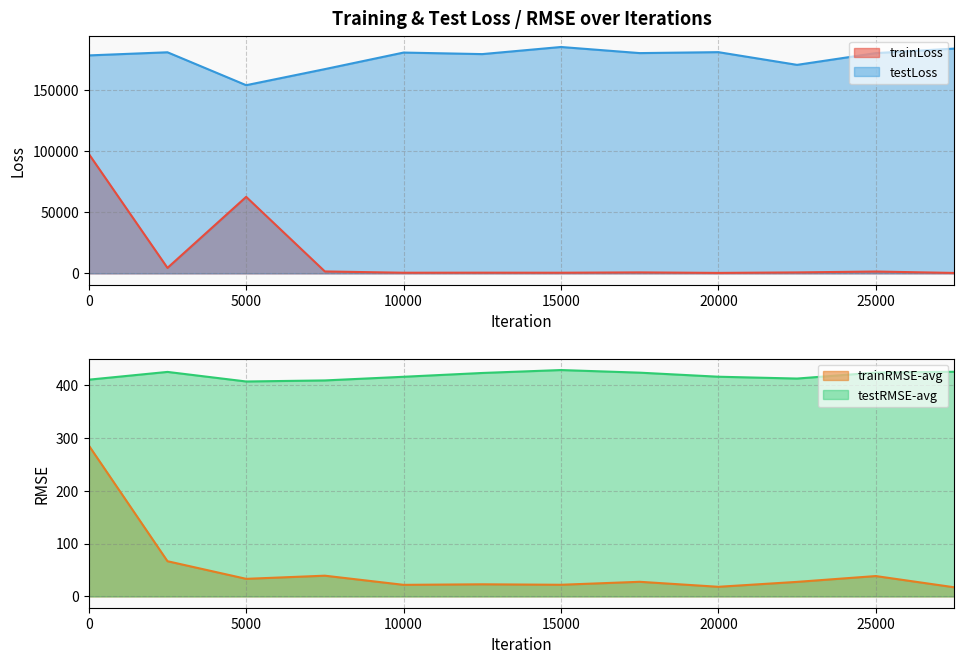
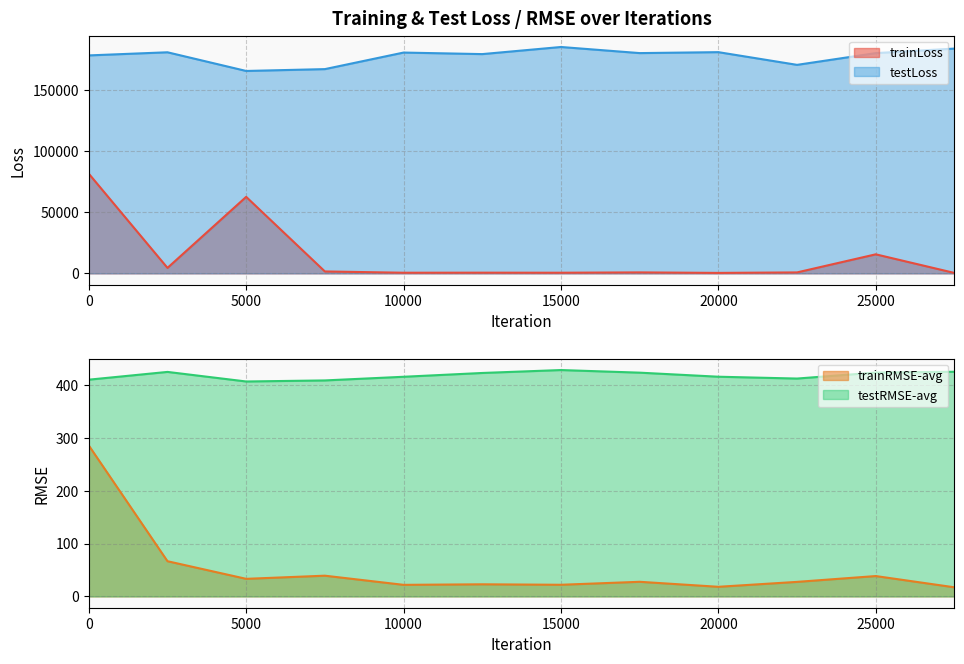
  {
    "Training & Test Loss / RMSE over Iterations": {
      "trainLoss": {
-       "0": 98000,
+       "0": 82000,
        "5000": 63000,
        "10000": 1000,
        "15000": 1000,
        "20000": 0,
-       "25000": 1000
+       "25000": 16000
      },
      "testLoss": {
        "0": 178000,
-       "5000": 154000,
+       "5000": 166000,
        "10000": 181000,
        "15000": 185000,
        "20000": 181000
      }
    }
  }
